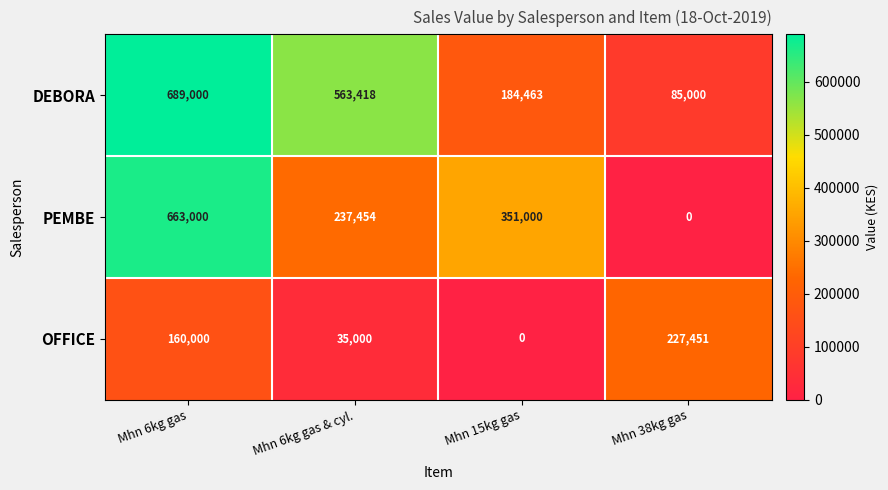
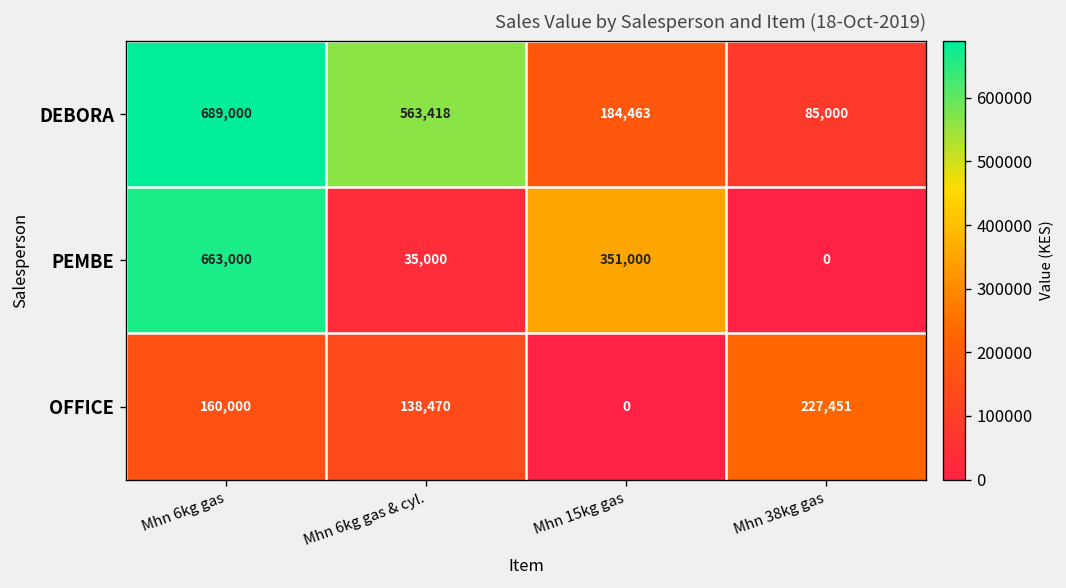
  {
    "DEBORA": {
      "Mhn 6kg gas": "689,000",
      "Mhn 6kg gas & cyl.": "563,418",
      "Mhn 15kg gas": "184,463",
      "Mhn 38kg gas": "85,000"
    },
    "PEMBE": {
      "Mhn 6kg gas": "663,000",
-     "Mhn 6kg gas & cyl.": "237,454",
+     "Mhn 6kg gas & cyl.": "35,000",
      "Mhn 15kg gas": "351,000",
      "Mhn 38kg gas": "0"
    },
    "OFFICE": {
      "Mhn 6kg gas": "160,000",
-     "Mhn 6kg gas & cyl.": "35,000",
+     "Mhn 6kg gas & cyl.": "138,470",
      "Mhn 15kg gas": "0",
      "Mhn 38kg gas": "227,451"
    }
  }
